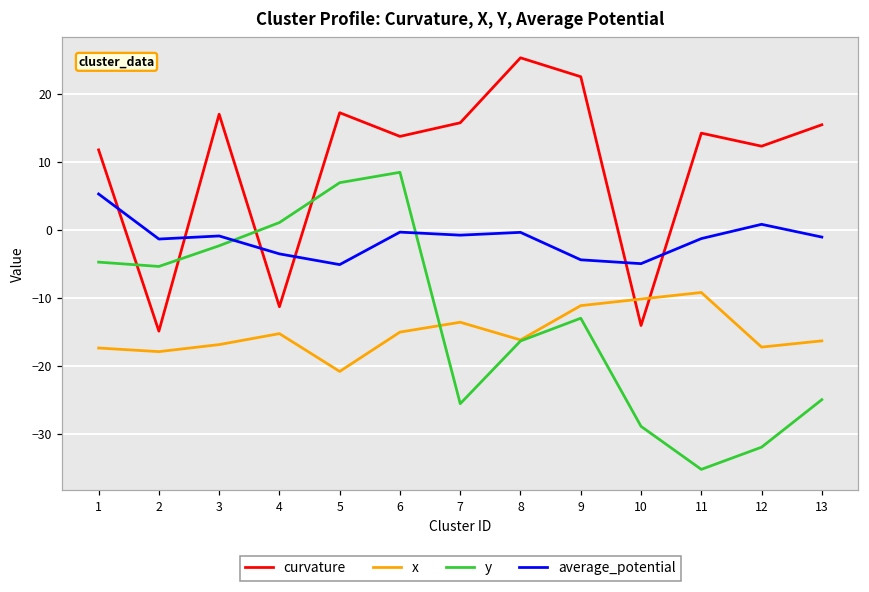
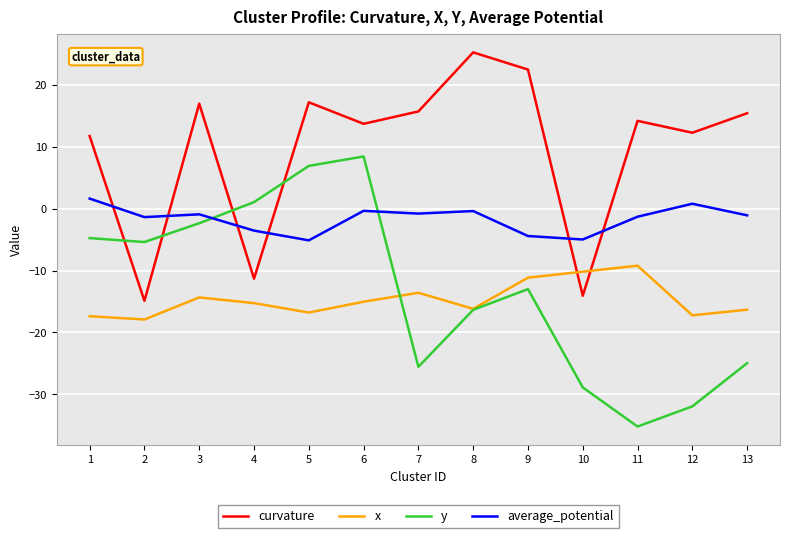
  {
    "curvature": {
      "1": 12,
      "2": -15,
      "3": 17,
      "4": -11,
      "5": 17,
      "6": 14,
      "7": 16,
      "8": 25,
      "9": 23,
      "10": -14,
      "11": 14,
      "12": 12,
      "13": 15
    },
    "x": {
      "1": -17,
      "2": -18,
-     "3": -17,
+     "3": -14,
      "4": -15,
-     "5": -21,
+     "5": -17,
      "6": -15,
      "7": -14,
      "9": -11,
      "10": -10,
      "11": -9,
      "12": -17,
      "13": -16
    },
    "y": {
      "1": -5,
      "2": -5,
      "3": -2,
      "4": 1,
      "5": 7,
      "6": 8,
      "7": -26,
      "9": -13,
      "10": -29,
      "11": -35,
      "12": -32,
      "13": -25
    },
    "average_potential": {
-     "1": 5,
+     "1": 2,
      "2": -1,
      "3": -1,
      "4": -4,
      "5": -5,
      "6": 0,
      "7": -1,
      "8": 0,
      "9": -4,
      "10": -5,
      "11": -1,
      "12": 1,
      "13": -1
    }
  }
